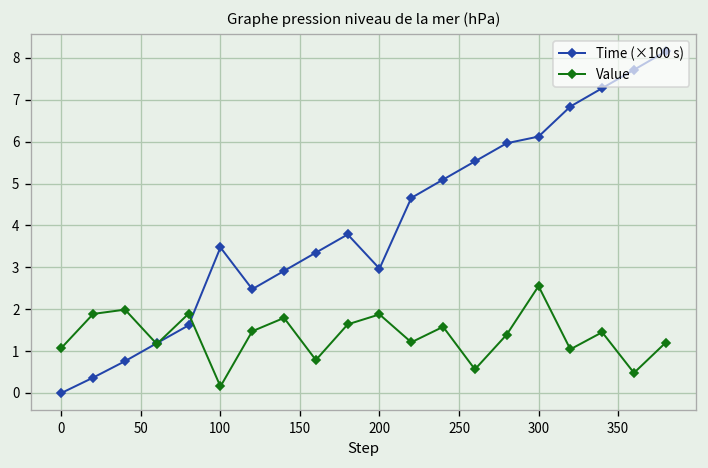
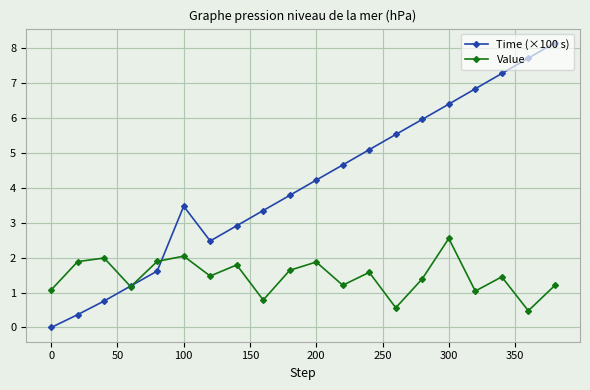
  {
    "Time (×100 s)": {
      "0": 0.0,
      "100": 3.5,
-     "200": 3.0,
-     "300": 6.1
+     "200": 4.2,
+     "300": 6.4
    },
    "Value": {
      "0": 1.1,
-     "100": 0.2,
+     "100": 2.0,
      "200": 1.9,
      "300": 2.6
    }
  }
